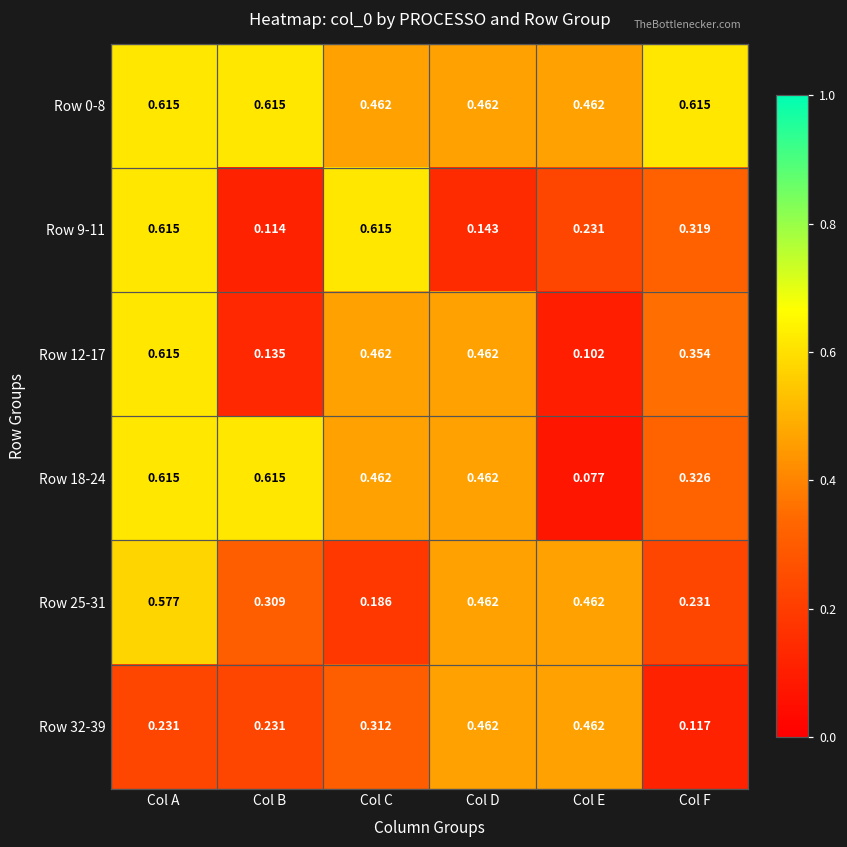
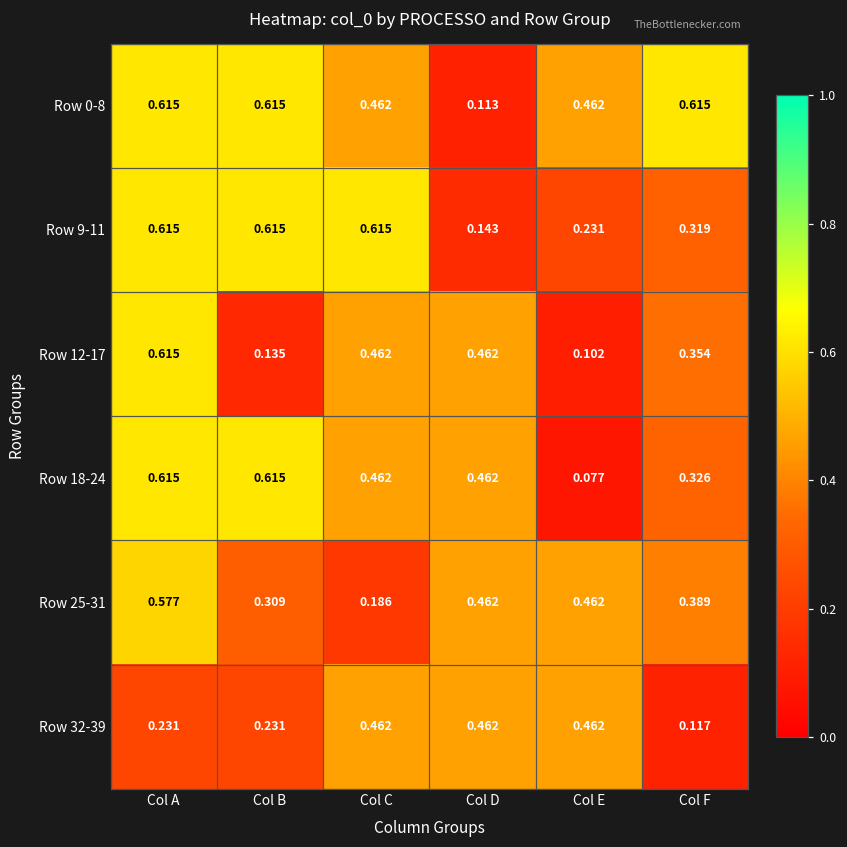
  {
    "Row 0-8": {
      "Col A": 0.615,
      "Col B": 0.615,
      "Col C": 0.462,
-     "Col D": 0.462,
+     "Col D": 0.113,
      "Col E": 0.462,
      "Col F": 0.615
    },
    "Row 9-11": {
      "Col A": 0.615,
-     "Col B": 0.114,
+     "Col B": 0.615,
      "Col C": 0.615,
      "Col D": 0.143,
      "Col E": 0.231,
      "Col F": 0.319
    },
    "Row 12-17": {
      "Col A": 0.615,
      "Col B": 0.135,
      "Col C": 0.462,
      "Col D": 0.462,
      "Col E": 0.102,
      "Col F": 0.354
    },
    "Row 18-24": {
      "Col A": 0.615,
      "Col B": 0.615,
      "Col C": 0.462,
      "Col D": 0.462,
      "Col E": 0.077,
      "Col F": 0.326
    },
    "Row 25-31": {
      "Col A": 0.577,
      "Col B": 0.309,
      "Col C": 0.186,
      "Col D": 0.462,
      "Col E": 0.462,
-     "Col F": 0.231
+     "Col F": 0.389
    },
    "Row 32-39": {
      "Col A": 0.231,
      "Col B": 0.231,
-     "Col C": 0.312,
+     "Col C": 0.462,
      "Col D": 0.462,
      "Col E": 0.462,
      "Col F": 0.117
    }
  }
